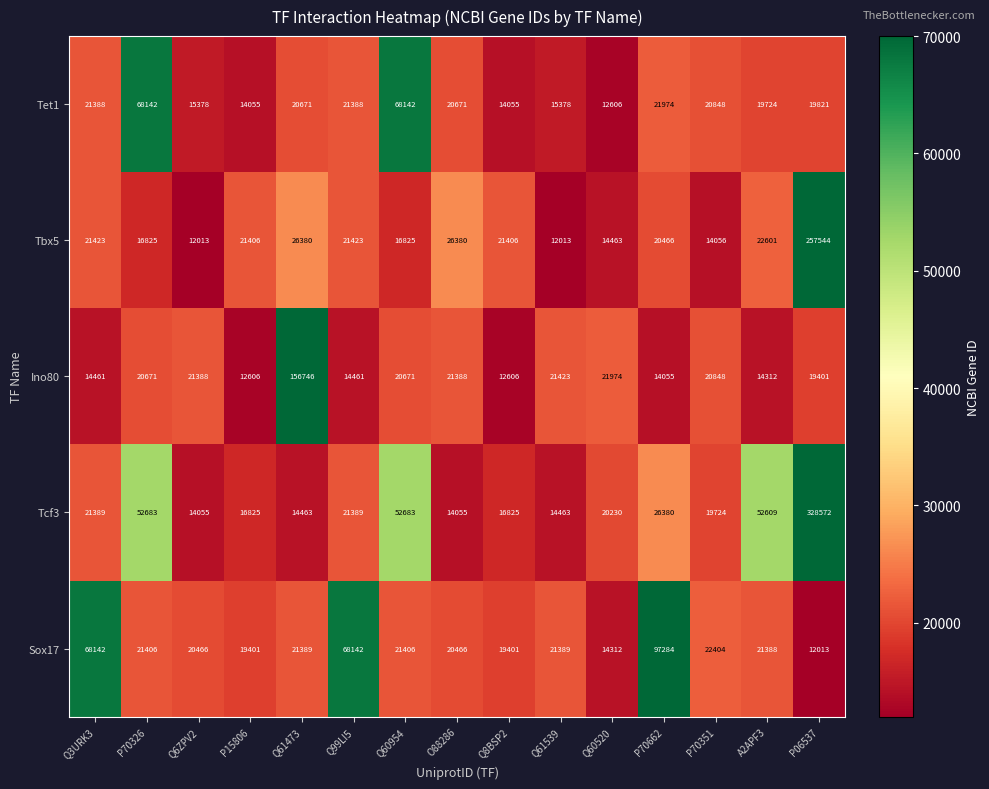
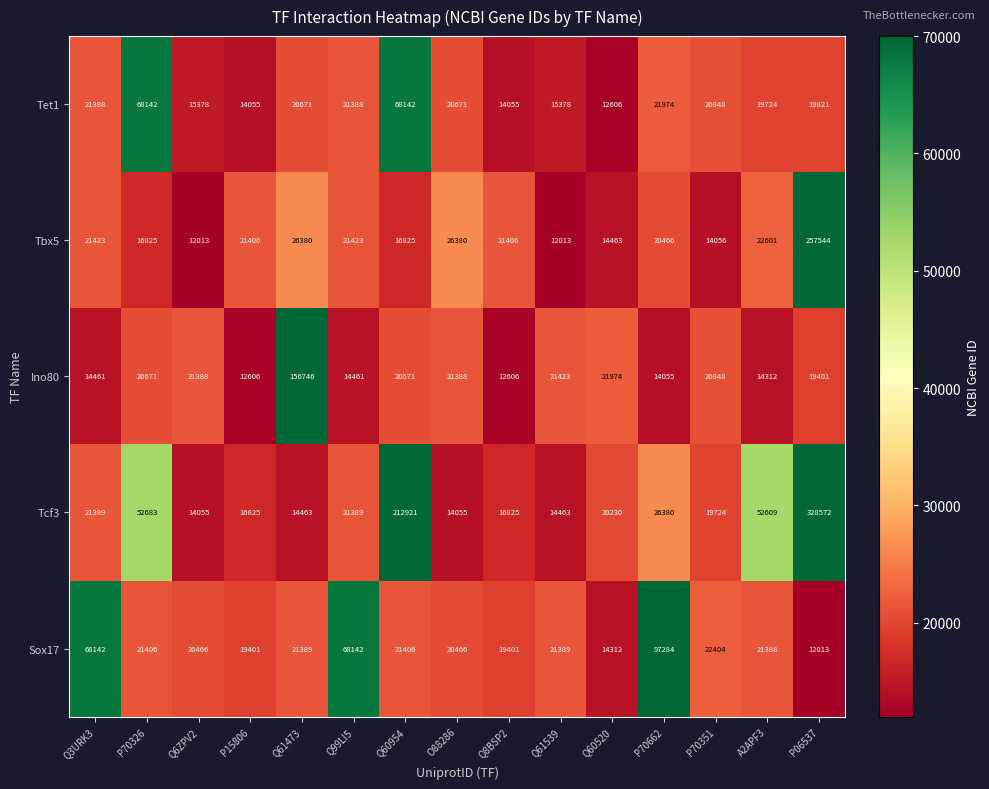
  {
    "Tet1": {
      "Q3URK3": 21388,
      "P70326": 68142,
      "Q6ZPV2": 15378,
      "P15806": 14055,
      "Q61473": 20671,
      "Q99LI5": 21388,
      "Q60954": 68142,
      "O88286": 20671,
      "Q8BSP2": 14055,
      "Q61539": 15378,
      "Q60520": 12606,
      "P70662": 21974,
      "P70351": 20848,
      "A2APF3": 19724,
      "P06537": 19821
    },
    "Tbx5": {
      "Q3URK3": 21423,
      "P70326": 16825,
      "Q6ZPV2": 12013,
      "P15806": 21406,
      "Q61473": 26380,
      "Q99LI5": 21423,
      "Q60954": 16825,
      "O88286": 26380,
      "Q8BSP2": 21406,
      "Q61539": 12013,
      "Q60520": 14463,
      "P70662": 20466,
      "P70351": 14056,
      "A2APF3": 22601,
      "P06537": 257544
    },
    "Ino80": {
      "Q3URK3": 14461,
      "P70326": 20671,
      "Q6ZPV2": 21388,
      "P15806": 12606,
      "Q61473": 156746,
      "Q99LI5": 14461,
      "Q60954": 20671,
      "O88286": 21388,
      "Q8BSP2": 12606,
      "Q61539": 21423,
      "Q60520": 21974,
      "P70662": 14055,
      "P70351": 20848,
      "A2APF3": 14312,
      "P06537": 19401
    },
    "Tcf3": {
      "Q3URK3": 21389,
      "P70326": 52683,
      "Q6ZPV2": 14055,
      "P15806": 16825,
      "Q61473": 14463,
      "Q99LI5": 21389,
-     "Q60954": 52683,
+     "Q60954": 212921,
      "O88286": 14055,
      "Q8BSP2": 16825,
      "Q61539": 14463,
      "Q60520": 20230,
      "P70662": 26380,
      "P70351": 19724,
      "A2APF3": 52609,
      "P06537": 328572
    },
    "Sox17": {
      "Q3URK3": 68142,
      "P70326": 21406,
      "Q6ZPV2": 20466,
      "P15806": 19401,
      "Q61473": 21389,
      "Q99LI5": 68142,
      "Q60954": 21406,
      "O88286": 20466,
      "Q8BSP2": 19401,
      "Q61539": 21389,
      "Q60520": 14312,
      "P70662": 97284,
      "P70351": 22404,
      "A2APF3": 21388,
      "P06537": 12013
    }
  }
